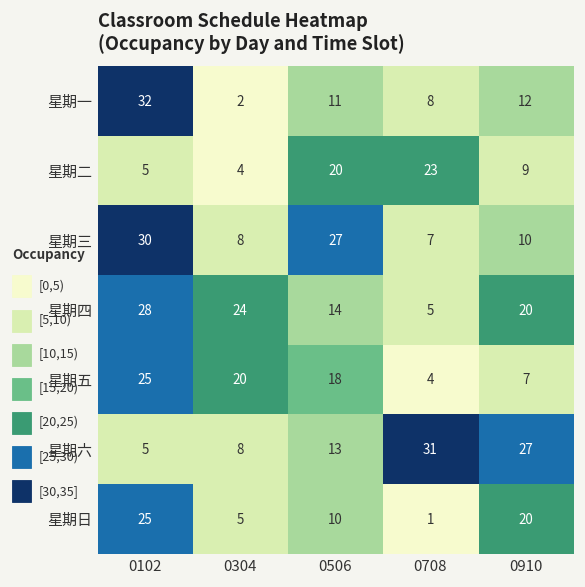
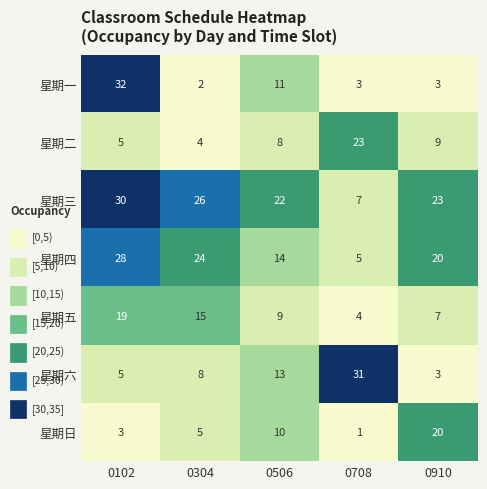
  {
    "星期一": {
      "0102": 32,
      "0304": 2,
      "0506": 11,
-     "0708": 8,
-     "0910": 12
+     "0708": 3,
+     "0910": 3
    },
    "星期二": {
      "0102": 5,
      "0304": 4,
-     "0506": 20,
+     "0506": 8,
      "0708": 23,
      "0910": 9
    },
    "星期三": {
      "0102": 30,
-     "0304": 8,
-     "0506": 27,
+     "0304": 26,
+     "0506": 22,
      "0708": 7,
-     "0910": 10
+     "0910": 23
    },
    "星期四": {
      "0102": 28,
      "0304": 24,
      "0506": 14,
      "0708": 5,
      "0910": 20
    },
    "星期五": {
-     "0102": 25,
-     "0304": 20,
-     "0506": 18,
+     "0102": 19,
+     "0304": 15,
+     "0506": 9,
      "0708": 4,
      "0910": 7
    },
    "星期六": {
      "0102": 5,
      "0304": 8,
      "0506": 13,
      "0708": 31,
-     "0910": 27
+     "0910": 3
    },
    "星期日": {
-     "0102": 25,
+     "0102": 3,
      "0304": 5,
      "0506": 10,
      "0708": 1,
      "0910": 20
    }
  }
